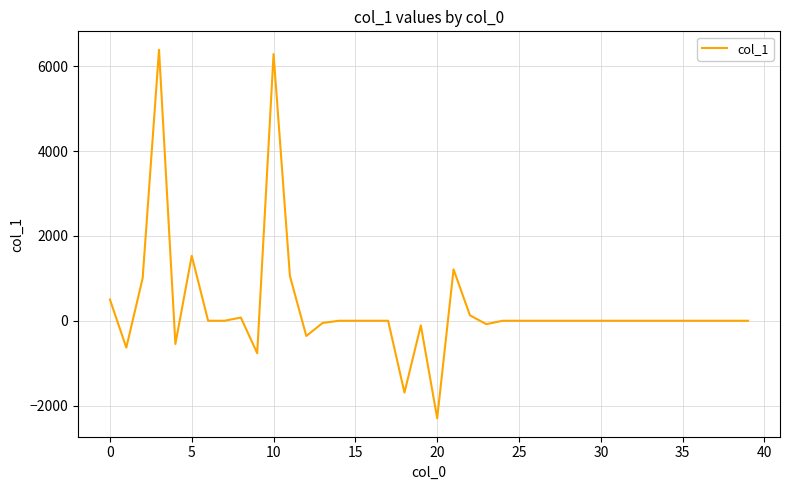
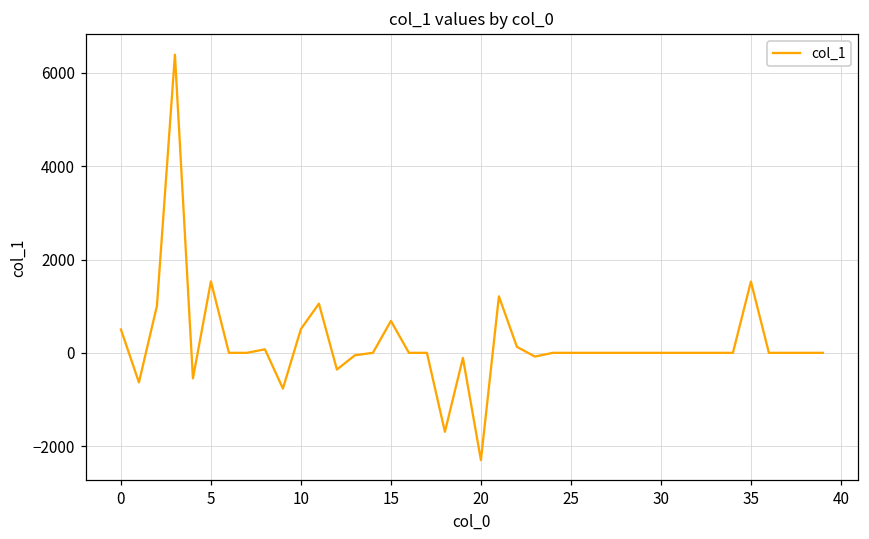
  {
    "0": 500,
    "5": 1500,
-   "10": 6300,
-   "15": 0,
+   "10": 500,
+   "15": 700,
    "20": -2300,
    "25": 0,
    "30": 0,
-   "35": 0
+   "35": 1500
  }
